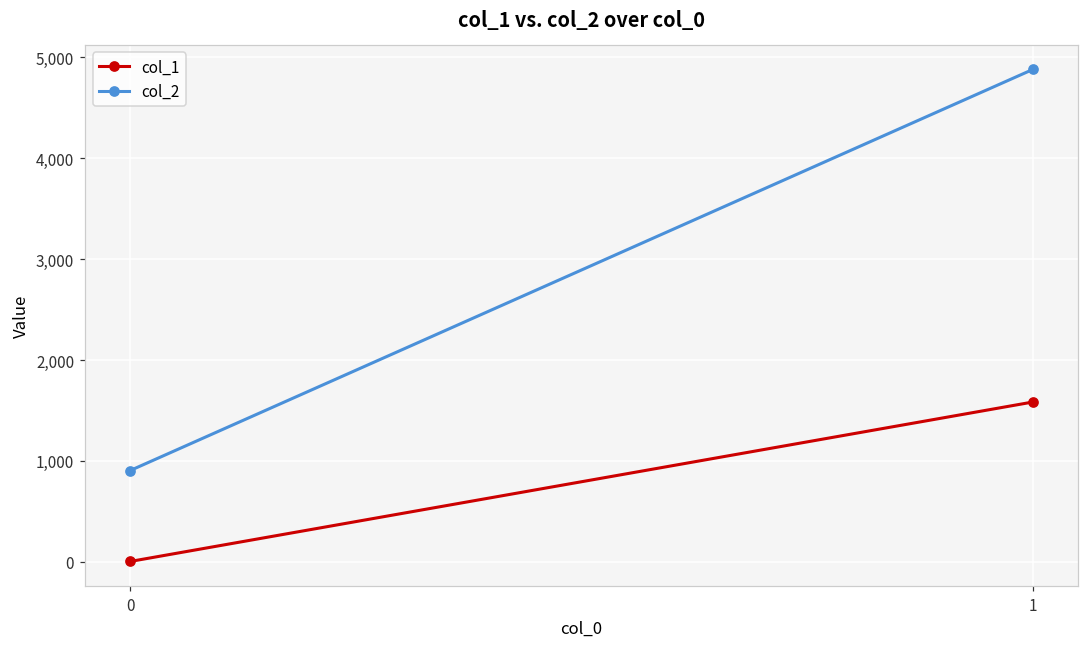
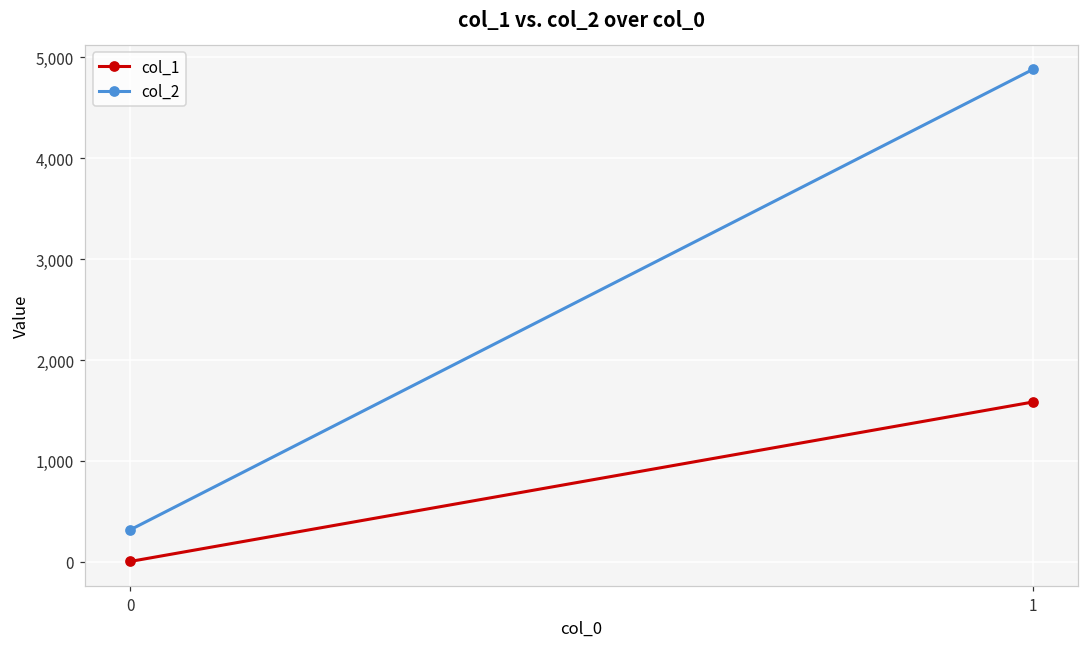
  {
    "col_1": {
      "0": "0",
      "1": "1,600"
    },
    "col_2": {
-     "0": "900",
+     "0": "300",
      "1": "4,900"
    }
  }
